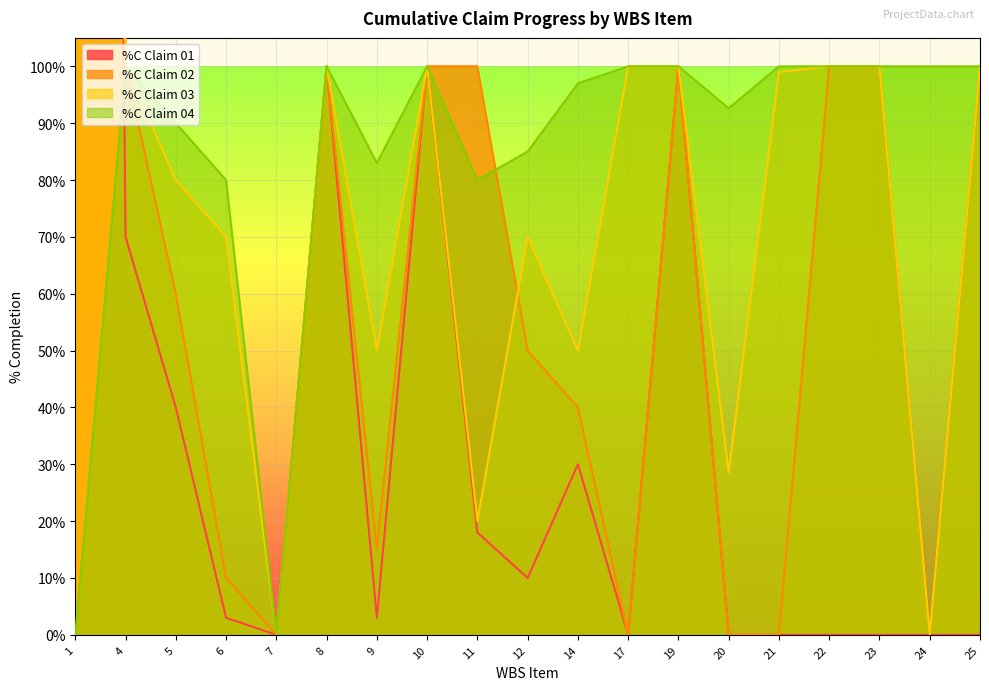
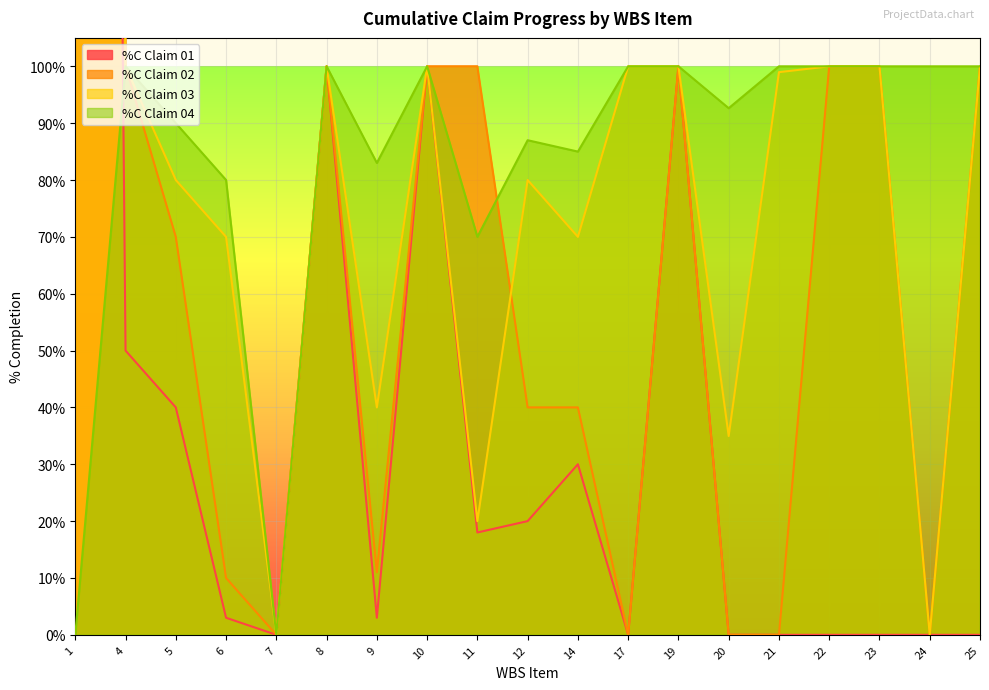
  {
    "%C Claim 01": {
-     "4": "70%",
+     "4": "50%",
      "5": "40%",
      "6": "3%",
      "9": "3%",
      "11": "18%",
-     "12": "10%",
+     "12": "20%",
      "14": "30%",
      "22": "0%",
      "23": "0%",
      "25": "0%"
    },
    "%C Claim 02": {
-     "5": "60%",
+     "5": "70%",
      "6": "10%",
-     "9": "15%",
+     "9": "11%",
      "11": "100%",
-     "12": "50%",
+     "12": "40%",
      "14": "40%"
    },
    "%C Claim 03": {
      "5": "80%",
      "6": "70%",
-     "9": "50%",
+     "9": "40%",
      "11": "20%",
-     "12": "70%",
-     "14": "50%",
-     "20": "29%",
+     "12": "80%",
+     "14": "70%",
+     "20": "35%",
      "21": "99%"
    },
    "%C Claim 04": {
      "1": "0%",
      "6": "80%",
      "9": "83%",
-     "11": "80%",
-     "12": "85%",
-     "14": "97%",
+     "11": "70%",
+     "12": "87%",
+     "14": "85%",
      "20": "93%",
      "21": "100%",
      "24": "100%"
    }
  }
